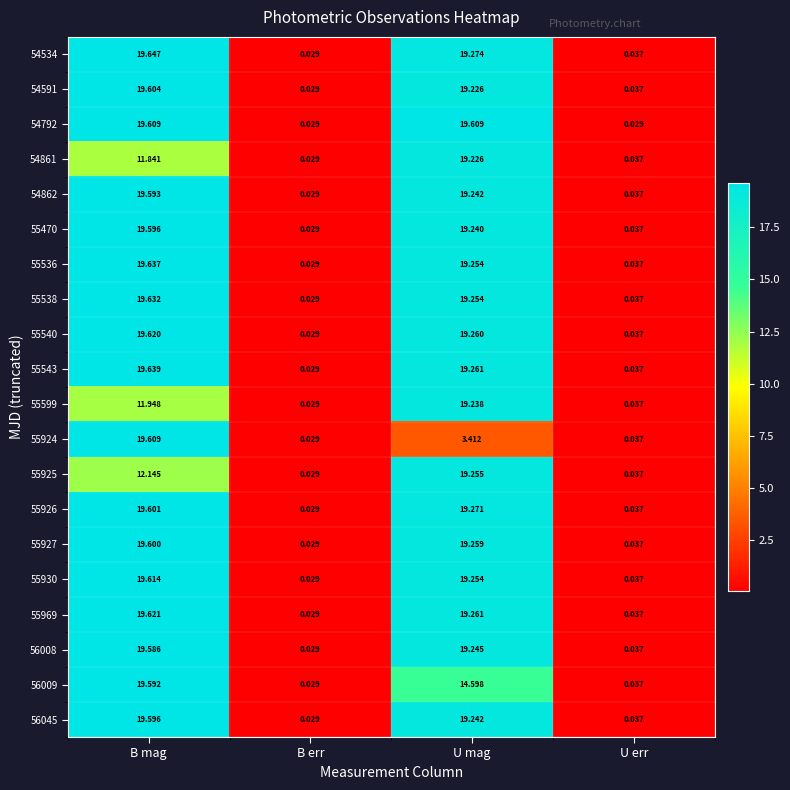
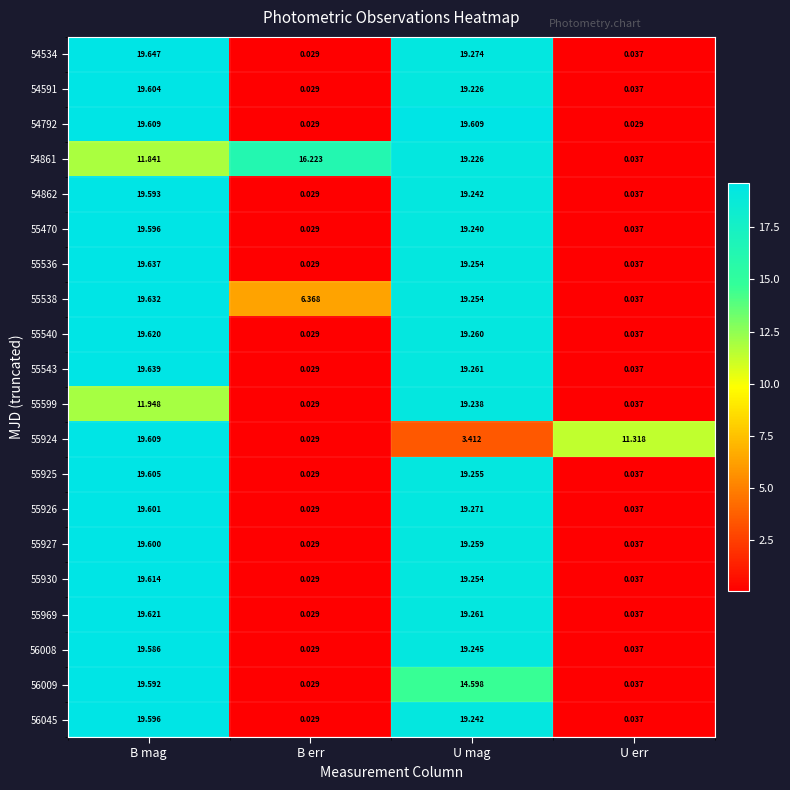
  {
    "54534": {
      "B mag": 19.647,
      "B err": 0.029,
      "U mag": 19.274,
      "U err": 0.037
    },
    "54591": {
      "B mag": 19.604,
      "B err": 0.029,
      "U mag": 19.226,
      "U err": 0.037
    },
    "54792": {
      "B mag": 19.609,
      "B err": 0.029,
      "U mag": 19.609,
      "U err": 0.029
    },
    "54861": {
      "B mag": 11.841,
-     "B err": 0.029,
+     "B err": 16.223,
      "U mag": 19.226,
      "U err": 0.037
    },
    "54862": {
      "B mag": 19.593,
      "B err": 0.029,
      "U mag": 19.242,
      "U err": 0.037
    },
    "55470": {
      "B mag": 19.596,
      "B err": 0.029,
      "U mag": 19.240,
      "U err": 0.037
    },
    "55536": {
      "B mag": 19.637,
      "B err": 0.029,
      "U mag": 19.254,
      "U err": 0.037
    },
    "55538": {
      "B mag": 19.632,
-     "B err": 0.029,
+     "B err": 6.368,
      "U mag": 19.254,
      "U err": 0.037
    },
    "55540": {
      "B mag": 19.620,
      "B err": 0.029,
      "U mag": 19.260,
      "U err": 0.037
    },
    "55543": {
      "B mag": 19.639,
      "B err": 0.029,
      "U mag": 19.261,
      "U err": 0.037
    },
    "55599": {
      "B mag": 11.948,
      "B err": 0.029,
      "U mag": 19.238,
      "U err": 0.037
    },
    "55924": {
      "B mag": 19.609,
      "B err": 0.029,
      "U mag": 3.412,
-     "U err": 0.037
+     "U err": 11.318
    },
    "55925": {
-     "B mag": 12.145,
+     "B mag": 19.605,
      "B err": 0.029,
      "U mag": 19.255,
      "U err": 0.037
    },
    "55926": {
      "B mag": 19.601,
      "B err": 0.029,
      "U mag": 19.271,
      "U err": 0.037
    },
    "55927": {
      "B mag": 19.600,
      "B err": 0.029,
      "U mag": 19.259,
      "U err": 0.037
    },
    "55930": {
      "B mag": 19.614,
      "B err": 0.029,
      "U mag": 19.254,
      "U err": 0.037
    },
    "55969": {
      "B mag": 19.621,
      "B err": 0.029,
      "U mag": 19.261,
      "U err": 0.037
    },
    "56008": {
      "B mag": 19.586,
      "B err": 0.029,
      "U mag": 19.245,
      "U err": 0.037
    },
    "56009": {
      "B mag": 19.592,
      "B err": 0.029,
      "U mag": 14.598,
      "U err": 0.037
    },
    "56045": {
      "B mag": 19.596,
      "B err": 0.029,
      "U mag": 19.242,
      "U err": 0.037
    }
  }
